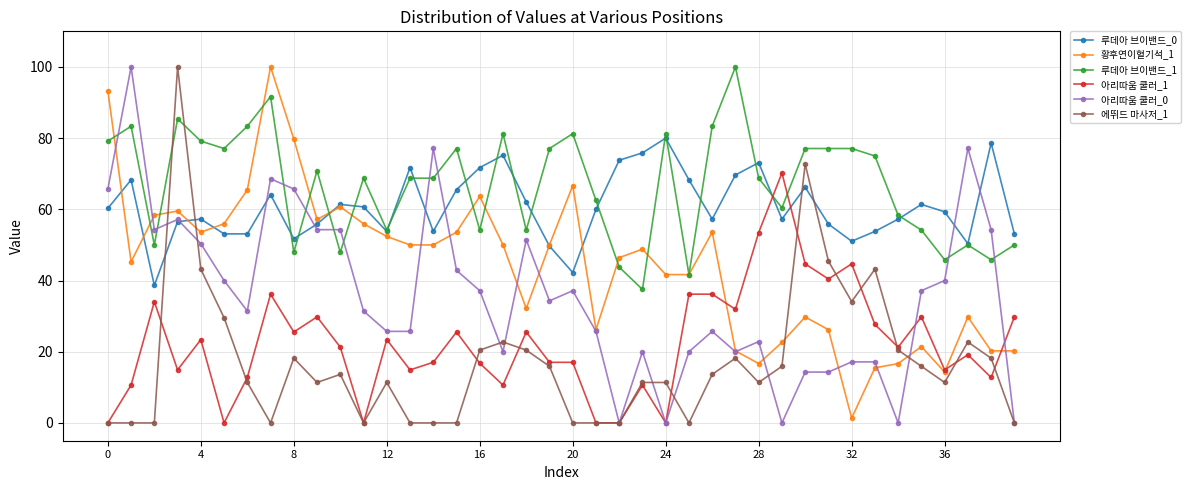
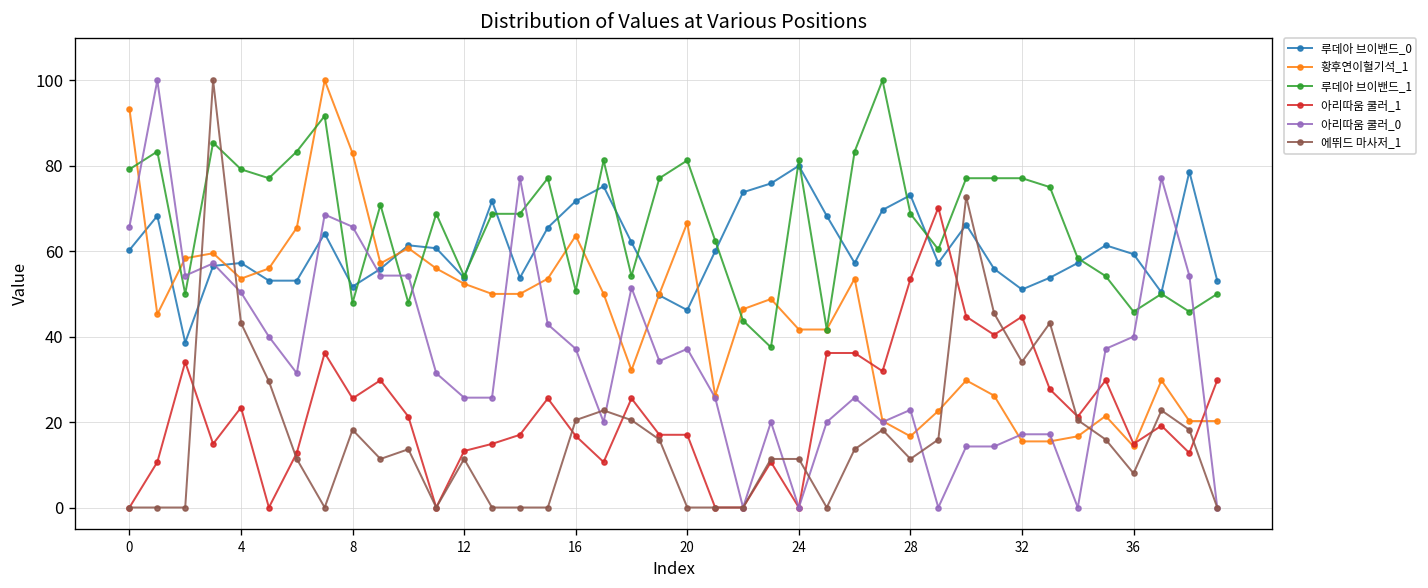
  {
    "루데아 브이밴드_0": {
      "0": 60,
      "4": 57,
      "8": 52,
      "16": 72,
-     "20": 42,
+     "20": 46,
      "24": 80,
      "28": 73,
      "32": 51,
      "36": 59
    },
    "황후연이혈기석_1": {
      "0": 93,
      "4": 54,
-     "8": 80,
+     "8": 83,
      "12": 52,
      "16": 64,
      "20": 67,
      "24": 42,
      "28": 17,
-     "32": 1
+     "32": 15
    },
    "루데아 브이밴드_1": {
      "0": 79,
      "4": 79,
      "8": 48,
-     "16": 54,
+     "16": 51,
      "20": 81,
      "24": 81,
      "28": 69,
      "32": 77,
      "36": 46
    },
    "아리따움 쿨러_1": {
      "4": 23,
      "8": 26,
-     "12": 23,
+     "12": 13,
      "16": 17,
      "20": 17,
      "28": 53,
      "32": 45
    },
    "아리따움 쿨러_0": {
      "0": 66,
      "4": 50,
      "8": 66,
      "12": 26,
      "16": 37,
      "20": 37,
      "28": 23,
      "32": 17,
      "36": 40
    },
    "에뛰드 마사저_1": {
      "4": 43,
      "8": 18,
      "12": 11,
      "16": 20,
      "20": 0,
      "24": 11,
      "28": 11,
      "32": 34,
-     "36": 11
+     "36": 8
    }
  }
